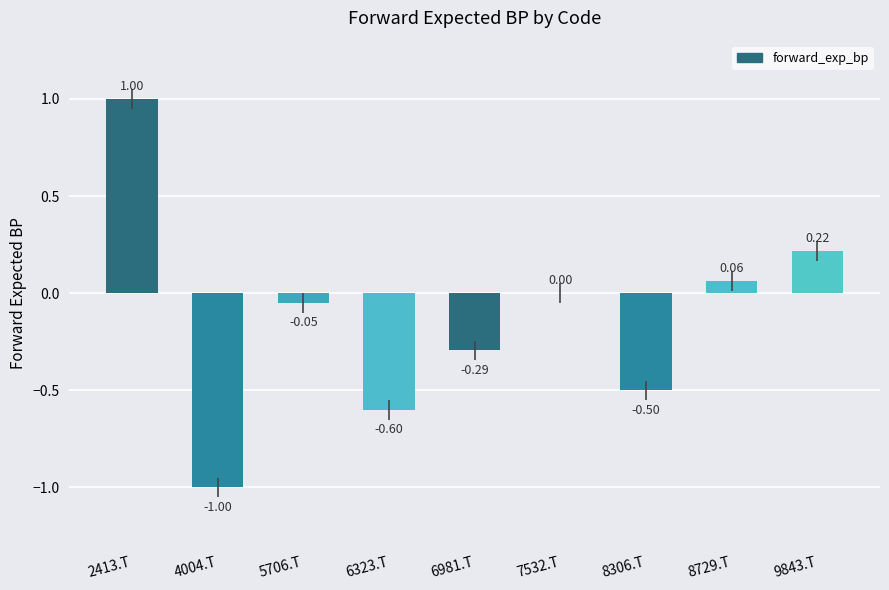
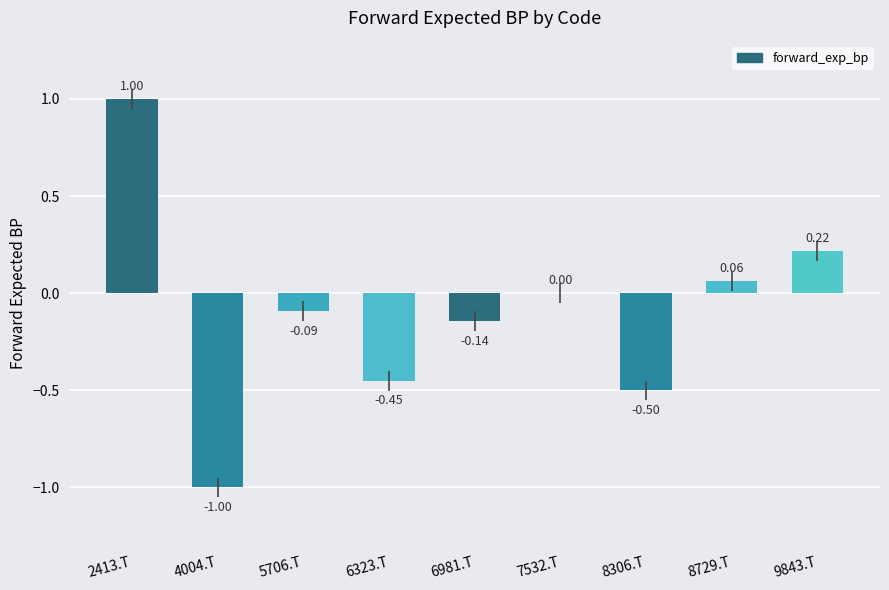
  {
    "2413.T": 1.00,
    "4004.T": -1.00,
-   "5706.T": -0.05,
-   "6323.T": -0.60,
-   "6981.T": -0.29,
+   "5706.T": -0.09,
+   "6323.T": -0.45,
+   "6981.T": -0.14,
    "7532.T": 0.00,
    "8306.T": -0.50,
    "8729.T": 0.06,
    "9843.T": 0.22
  }
